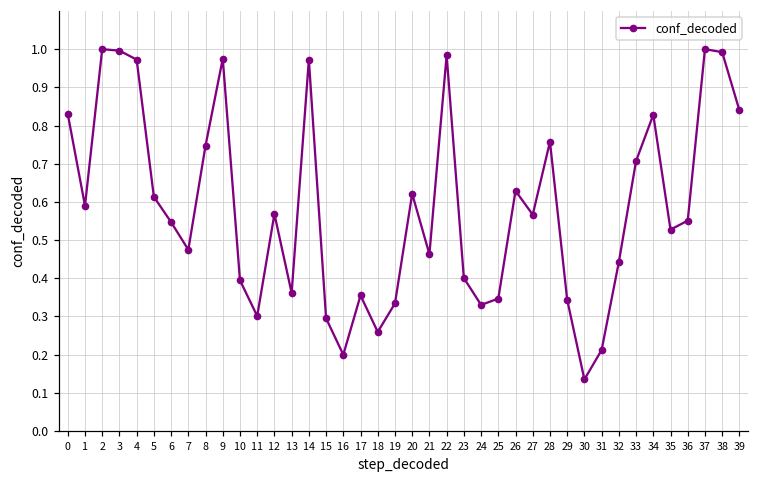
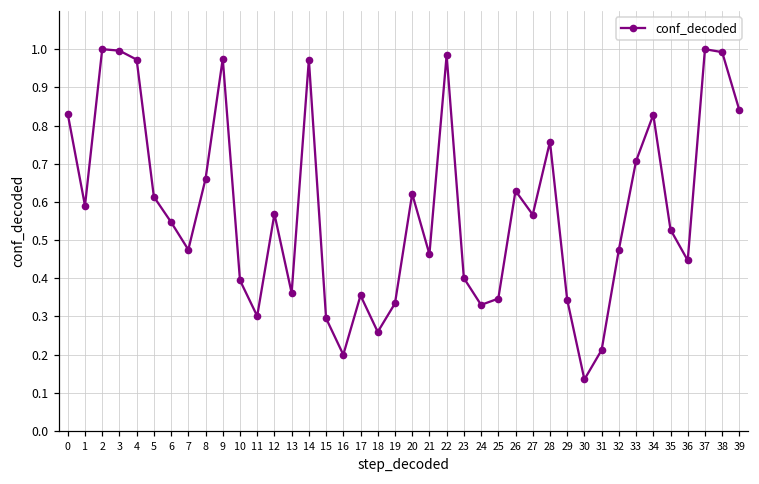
  {
    "0": 0.83,
    "1": 0.59,
    "2": 1.00,
    "3": 1.00,
    "4": 0.97,
    "5": 0.61,
    "6": 0.55,
    "7": 0.47,
-   "8": 0.75,
+   "8": 0.66,
    "9": 0.98,
    "10": 0.39,
    "11": 0.30,
    "12": 0.57,
    "13": 0.36,
    "14": 0.97,
    "15": 0.29,
    "16": 0.20,
    "17": 0.35,
    "18": 0.26,
    "19": 0.33,
    "20": 0.62,
    "21": 0.46,
    "22": 0.98,
    "23": 0.40,
    "24": 0.33,
    "25": 0.35,
    "26": 0.63,
    "27": 0.57,
    "28": 0.76,
    "29": 0.34,
    "30": 0.13,
    "31": 0.21,
-   "32": 0.44,
+   "32": 0.47,
    "33": 0.71,
    "34": 0.83,
    "35": 0.53,
-   "36": 0.55,
+   "36": 0.45,
    "37": 1.00,
    "38": 0.99,
    "39": 0.84
  }
